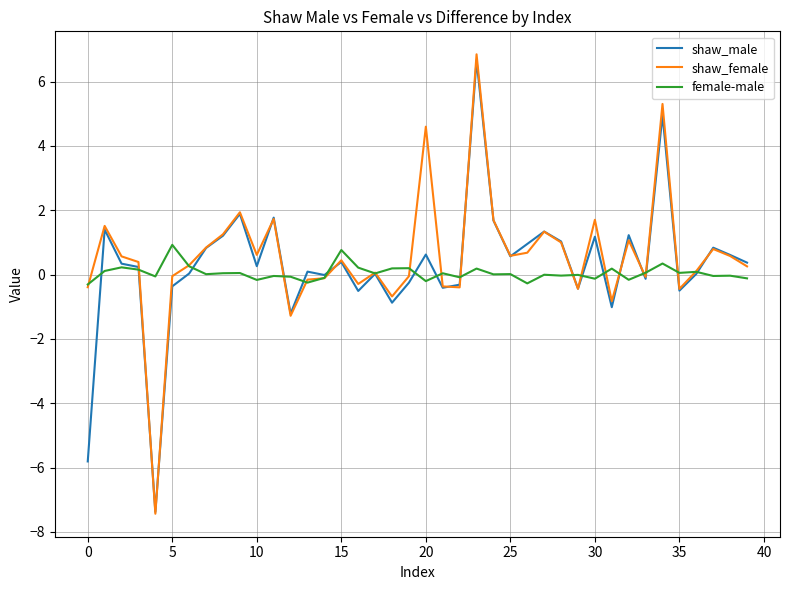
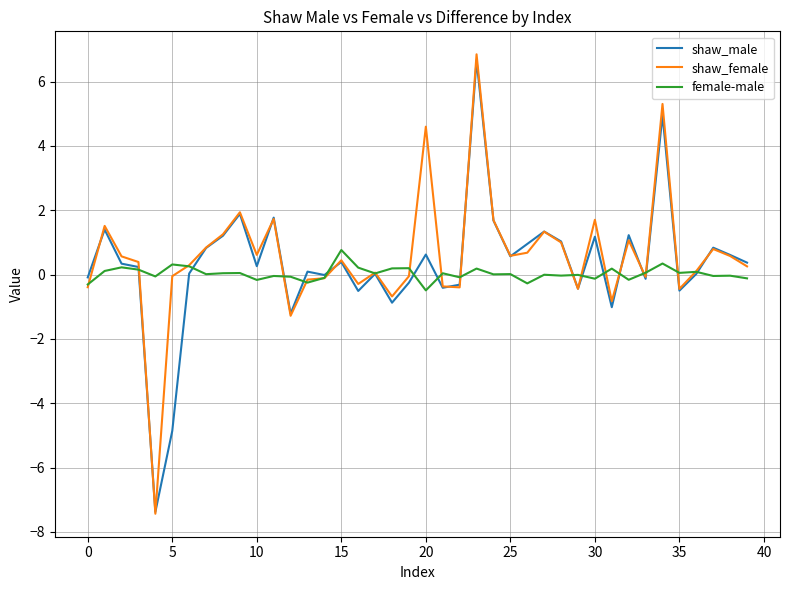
  {
    "shaw_male": {
-     "0": -5.8,
-     "5": -0.4,
+     "0": -0.1,
+     "5": -4.9,
      "10": 0.3,
      "20": 0.6,
      "30": 1.2
    },
    "shaw_female": {
      "0": -0.4,
      "5": 0.0,
      "10": 0.6,
      "20": 4.6,
      "30": 1.7
    },
    "female-male": {
      "0": -0.3,
-     "5": 0.9,
+     "5": 0.3,
      "10": -0.2,
      "15": 0.8,
-     "20": -0.2,
+     "20": -0.5,
      "25": 0.0,
      "30": -0.1,
      "35": 0.1
    }
  }
